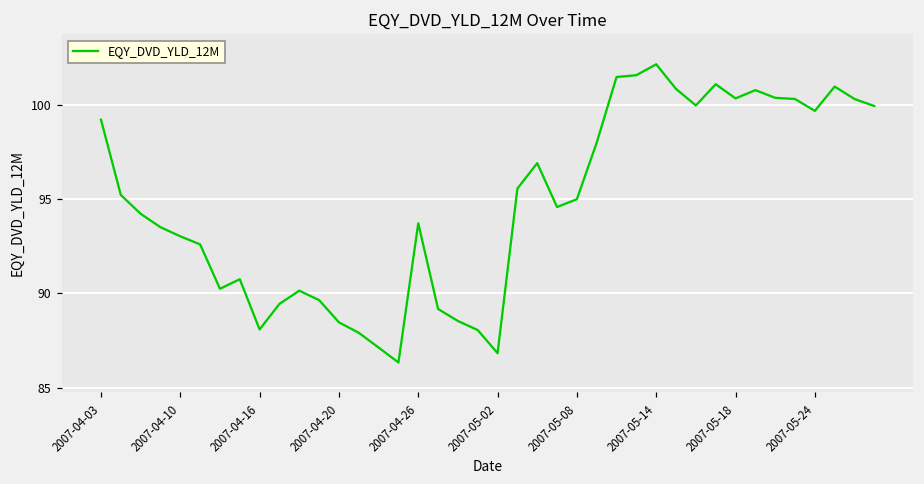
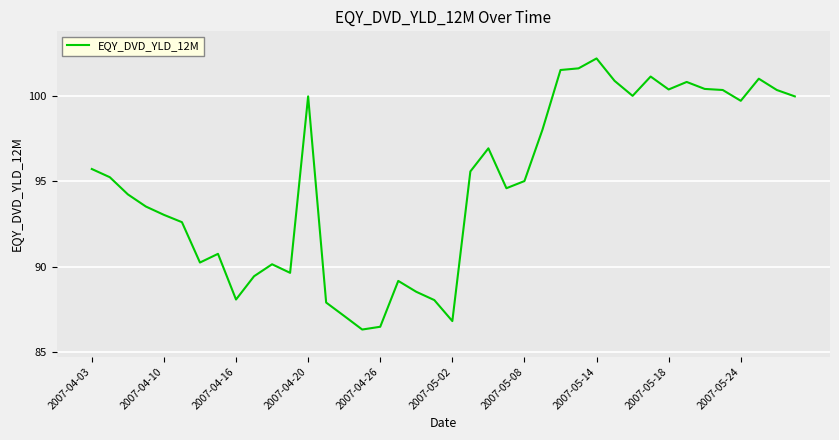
  {
-   "2007-04-03": 99.2,
+   "2007-04-03": 95.7,
    "2007-04-10": 93.0,
    "2007-04-16": 88.1,
-   "2007-04-20": 88.5,
-   "2007-04-26": 93.7,
+   "2007-04-20": 100.0,
+   "2007-04-26": 86.5,
    "2007-05-02": 86.8,
    "2007-05-08": 95.0,
    "2007-05-14": 102.2,
    "2007-05-18": 100.4,
    "2007-05-24": 99.7
  }
